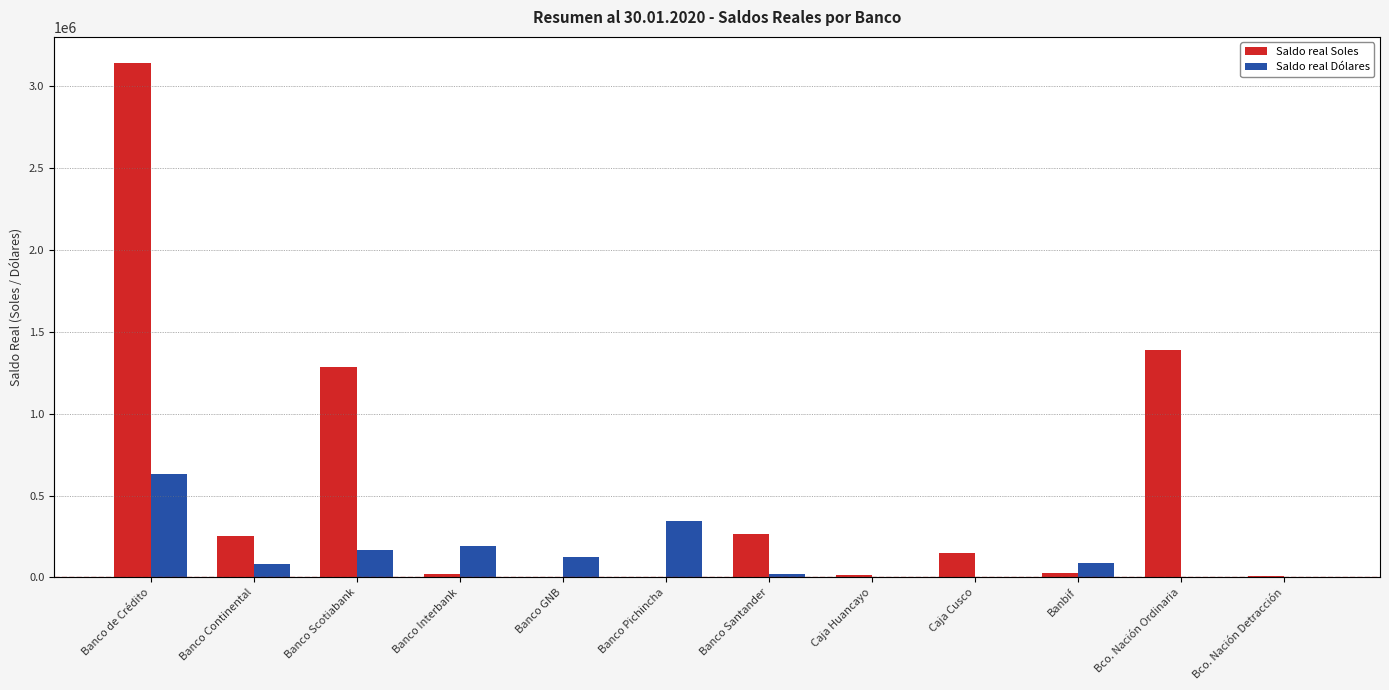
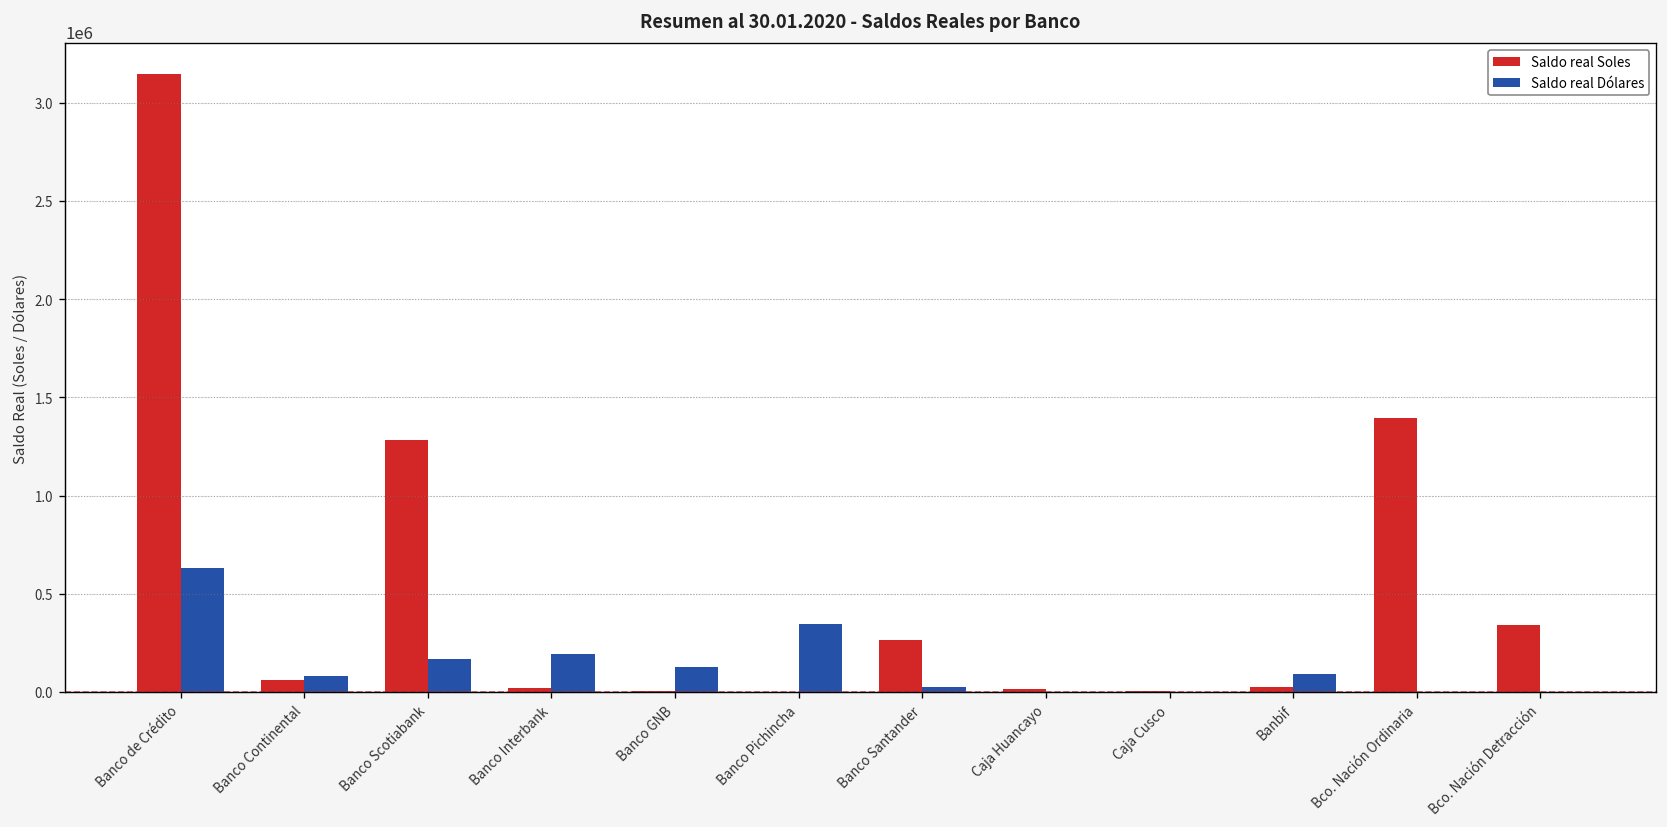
  {
    "Saldo real Soles": {
      "Banco de Crédito": 3150000,
-     "Banco Continental": 250000,
+     "Banco Continental": 60000,
      "Banco Scotiabank": 1280000,
      "Banco Interbank": 20000,
      "Banco Pichincha": 0,
      "Banco Santander": 260000,
      "Caja Huancayo": 20000,
-     "Caja Cusco": 150000,
+     "Caja Cusco": 0,
      "Banbif": 30000,
      "Bco. Nación Ordinaria": 1390000,
-     "Bco. Nación Detracción": 10000
+     "Bco. Nación Detracción": 340000
    },
    "Saldo real Dólares": {
      "Banco de Crédito": 630000,
      "Banco Continental": 80000,
      "Banco Scotiabank": 170000,
      "Banco Interbank": 190000,
      "Banco GNB": 130000,
      "Banco Pichincha": 350000,
      "Banco Santander": 20000,
      "Caja Huancayo": 0,
      "Banbif": 90000,
      "Bco. Nación Ordinaria": 0,
      "Bco. Nación Detracción": 0
    }
  }
